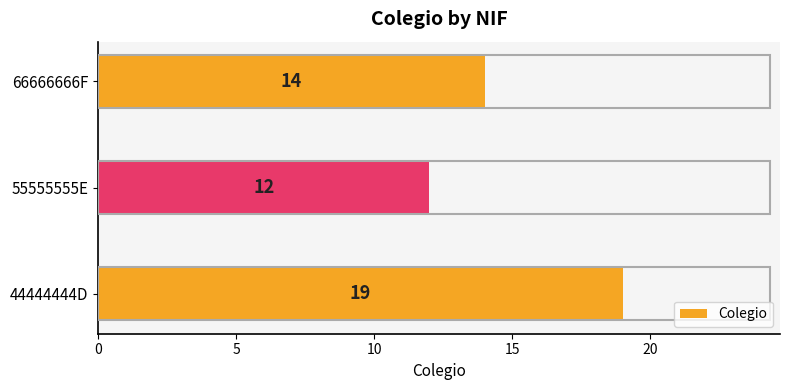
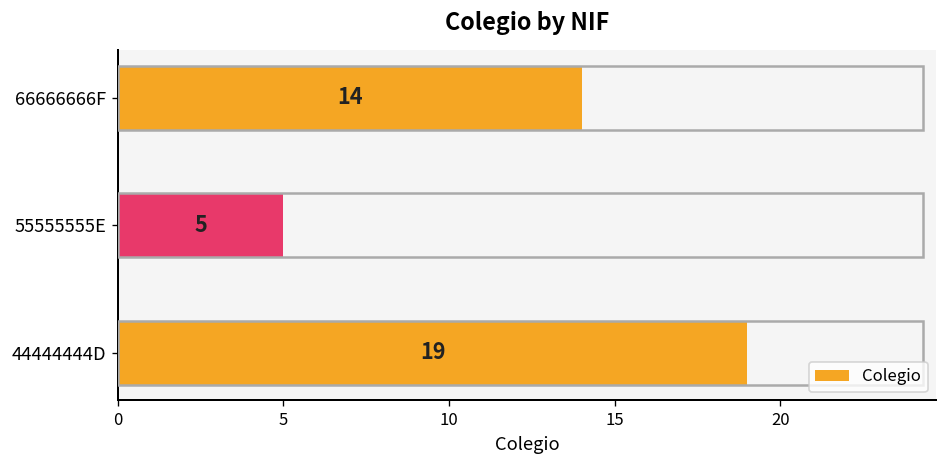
  {
    "66666666F": 14,
-   "55555555E": 12,
+   "55555555E": 5,
    "44444444D": 19
  }
